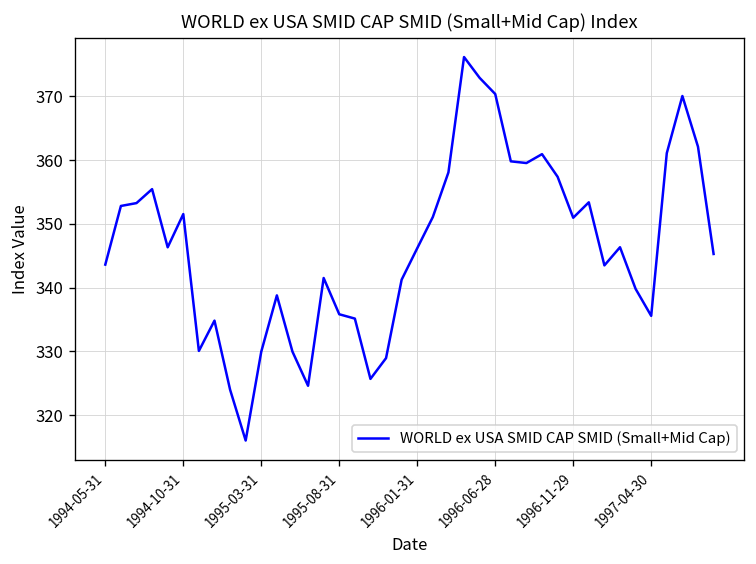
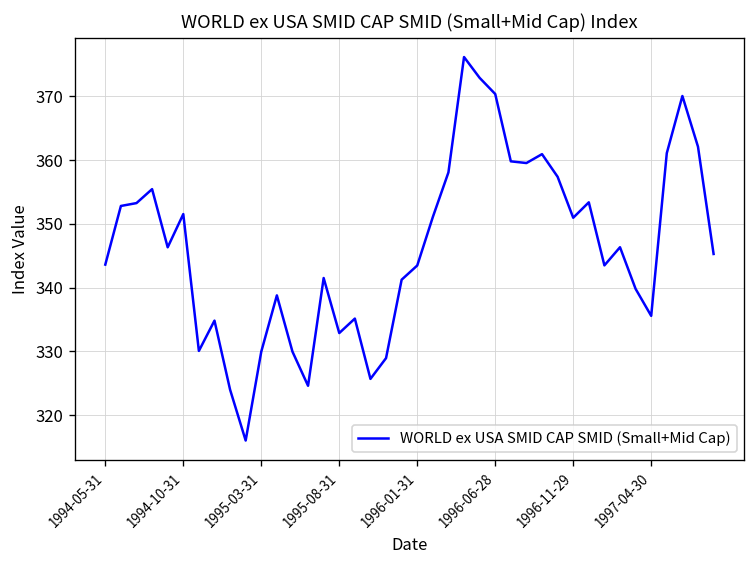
  {
    "1994-05-31": 344,
    "1994-10-31": 352,
    "1995-03-31": 330,
-   "1995-08-31": 336,
-   "1996-01-31": 346,
+   "1995-08-31": 333,
+   "1996-01-31": 343,
    "1996-06-28": 370,
    "1996-11-29": 351,
    "1997-04-30": 336
  }
